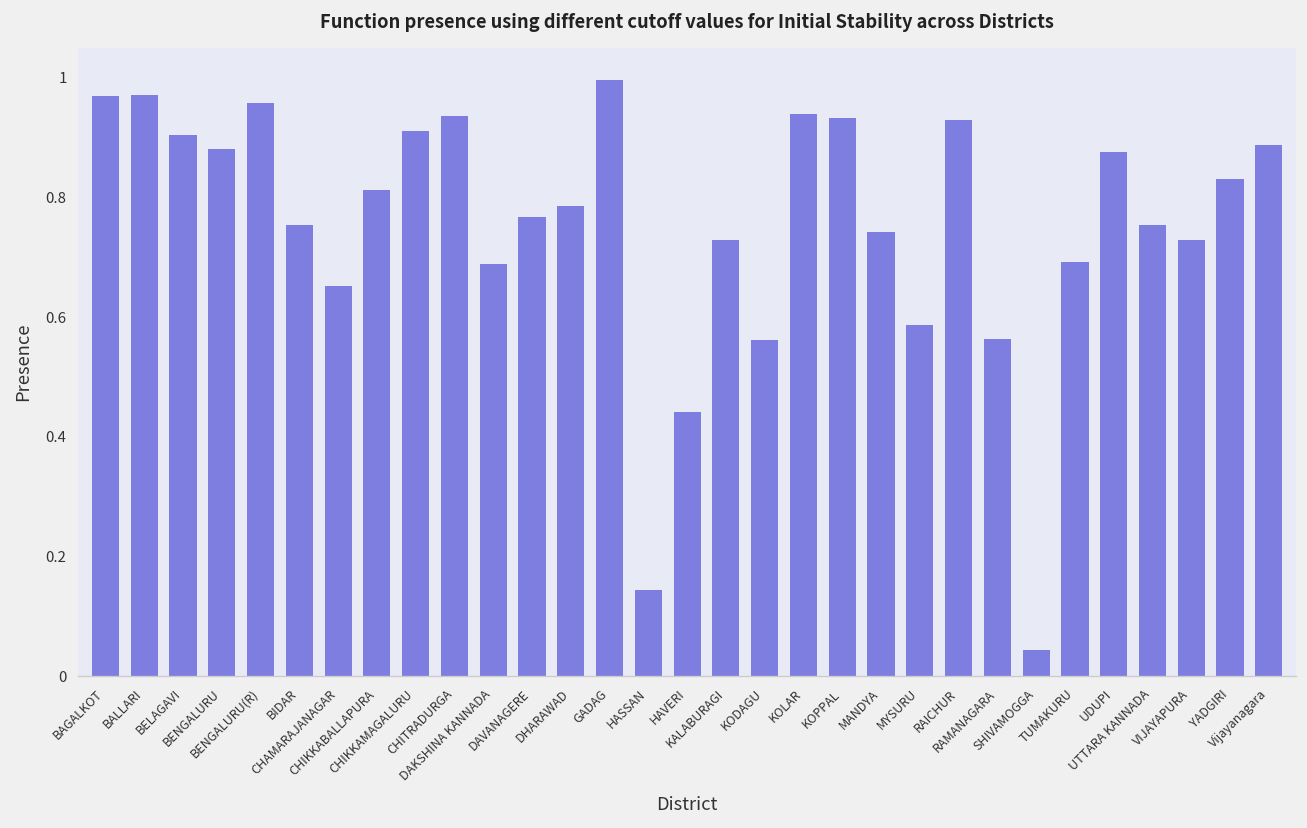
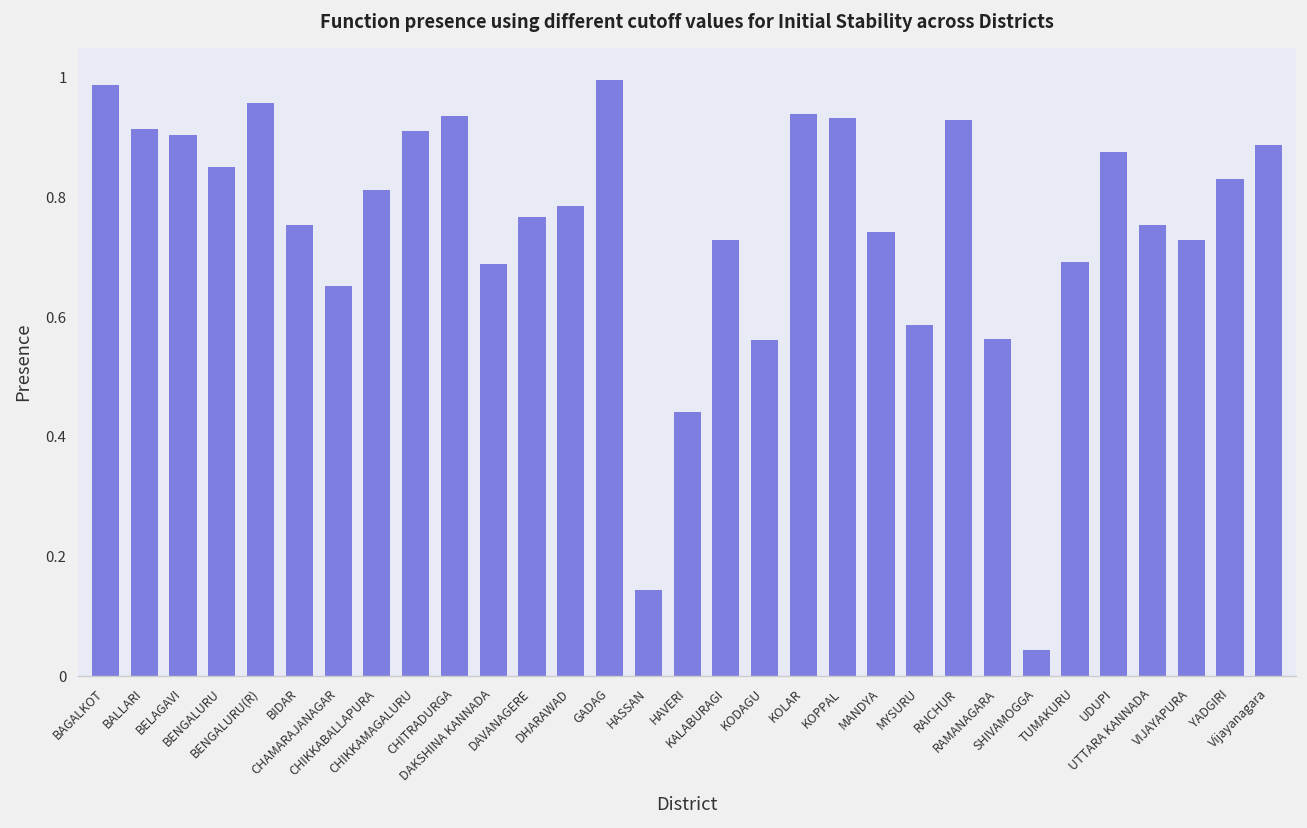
  {
-   "BAGALKOT": 0.97,
-   "BALLARI": 0.97,
+   "BAGALKOT": 0.99,
+   "BALLARI": 0.91,
    "BELAGAVI": 0.90,
-   "BENGALURU": 0.88,
+   "BENGALURU": 0.85,
    "BENGALURU(R)": 0.96,
    "BIDAR": 0.75,
    "CHAMARAJANAGAR": 0.65,
    "CHIKKABALLAPURA": 0.81,
    "CHIKKAMAGALURU": 0.91,
    "CHITRADURGA": 0.94,
    "DAKSHINA KANNADA": 0.69,
    "DAVANAGERE": 0.77,
    "DHARAWAD": 0.79,
    "GADAG": 1.00,
    "HASSAN": 0.14,
    "HAVERI": 0.44,
    "KALABURAGI": 0.73,
    "KODAGU": 0.56,
    "KOLAR": 0.94,
    "KOPPAL": 0.93,
    "MANDYA": 0.74,
    "MYSURU": 0.59,
    "RAICHUR": 0.93,
    "RAMANAGARA": 0.56,
    "SHIVAMOGGA": 0.04,
    "TUMAKURU": 0.69,
    "UDUPI": 0.88,
    "UTTARA KANNADA": 0.75,
    "VIJAYAPURA": 0.73,
    "YADGIRI": 0.83,
    "Vijayanagara": 0.89
  }
